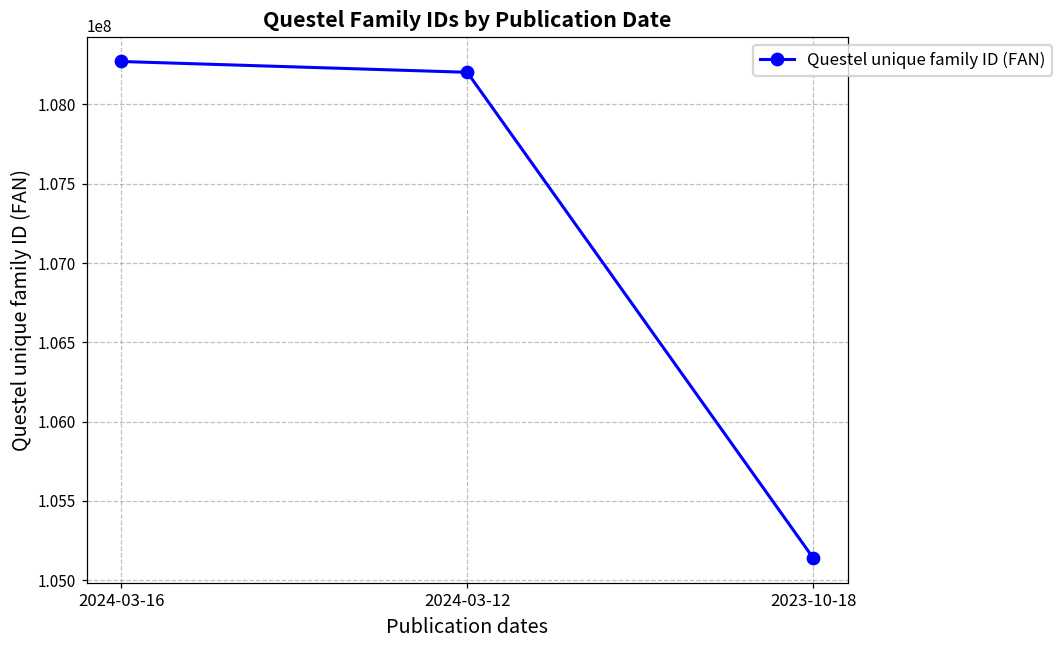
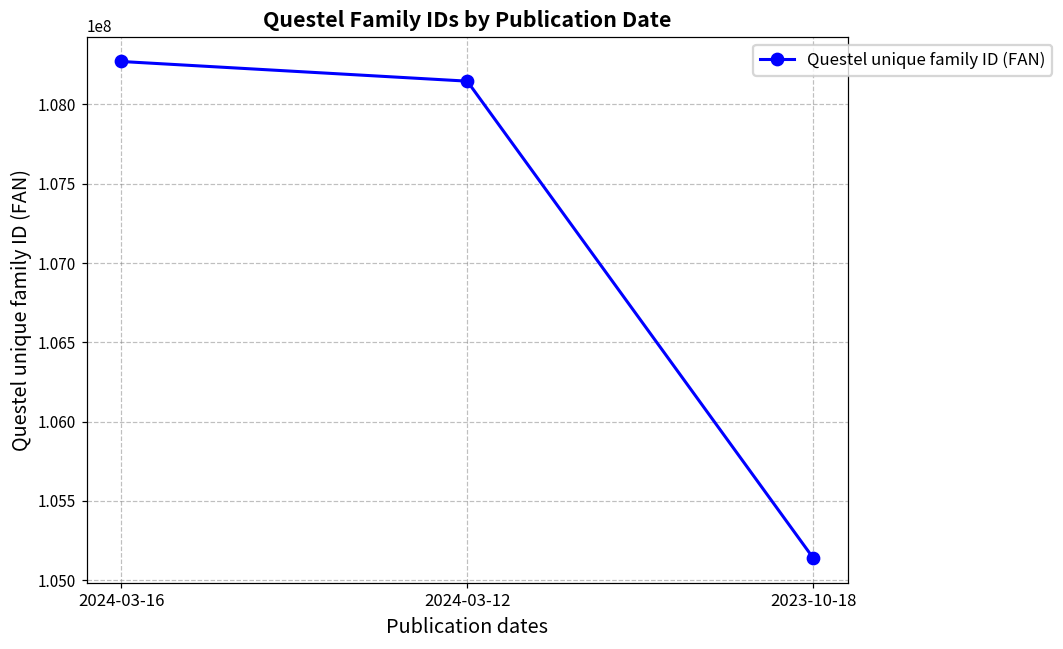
  {
    "2024-03-16": 108270000,
-   "2024-03-12": 108200000,
+   "2024-03-12": 108150000,
    "2023-10-18": 105140000
  }
